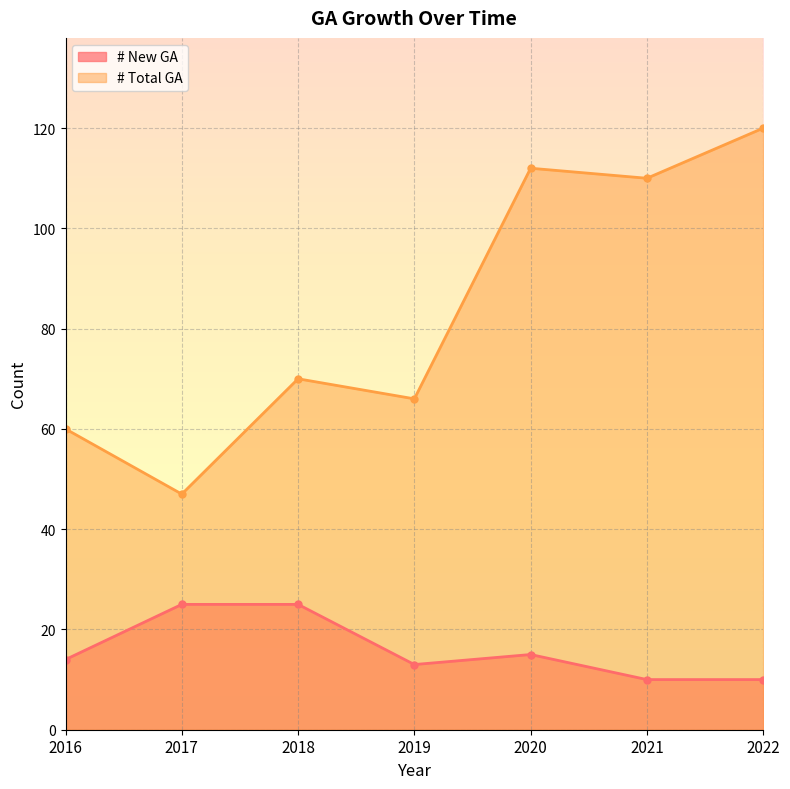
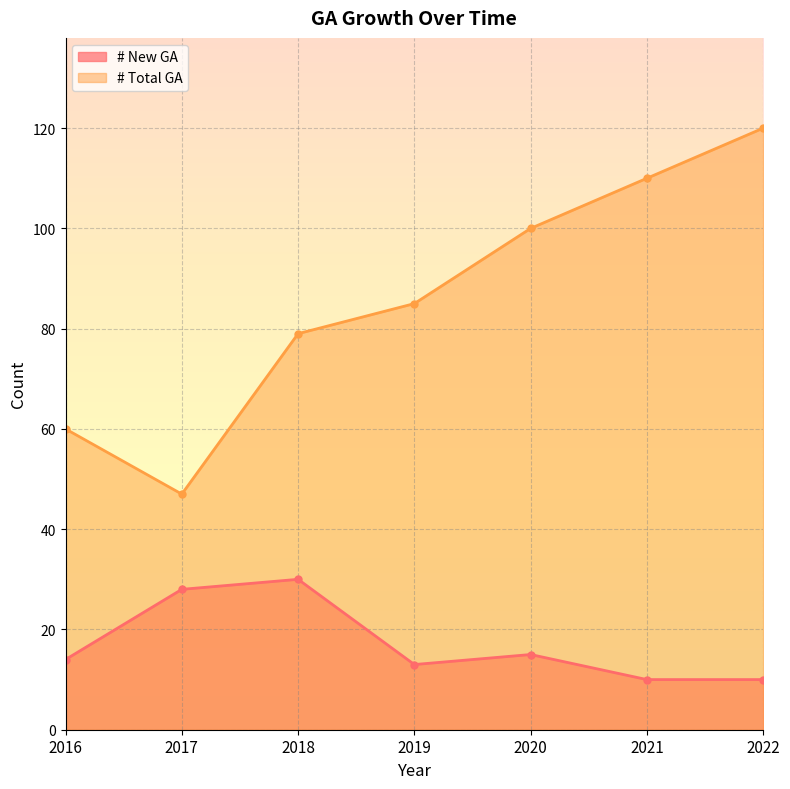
  {
    "# New GA": {
      "2016": 14,
-     "2017": 25,
-     "2018": 25,
+     "2017": 28,
+     "2018": 30,
      "2019": 13,
      "2020": 15,
      "2021": 10,
      "2022": 10
    },
    "# Total GA": {
      "2016": 60,
      "2017": 47,
-     "2018": 70,
-     "2019": 66,
-     "2020": 112,
+     "2018": 79,
+     "2019": 85,
+     "2020": 100,
      "2021": 110,
      "2022": 120
    }
  }
